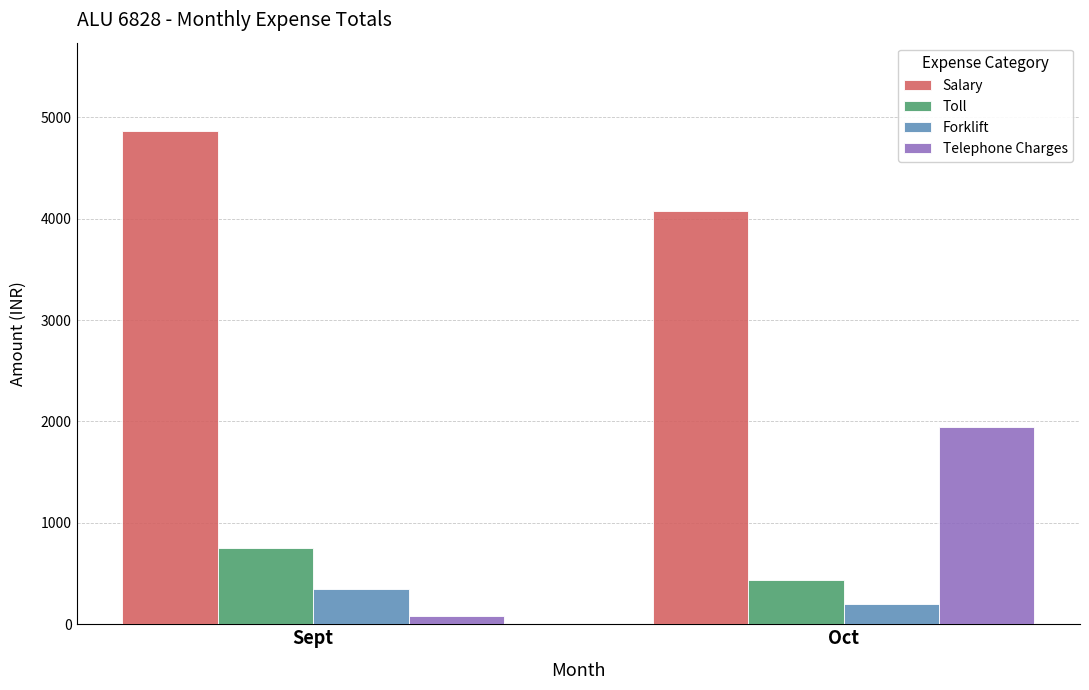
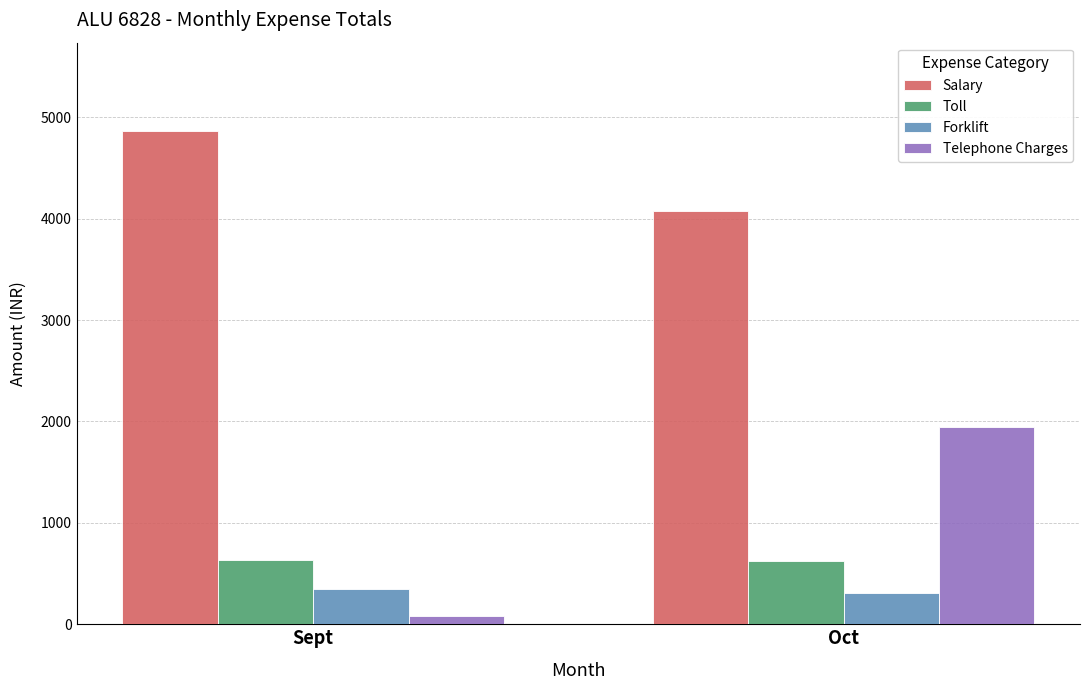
  {
    "Salary": {
      "Sept": 4860,
      "Oct": 4080
    },
    "Toll": {
-     "Sept": 750,
-     "Oct": 430
+     "Sept": 630,
+     "Oct": 620
    },
    "Forklift": {
      "Sept": 350,
-     "Oct": 200
+     "Oct": 310
    },
    "Telephone Charges": {
      "Sept": 80,
      "Oct": 1940
    }
  }
